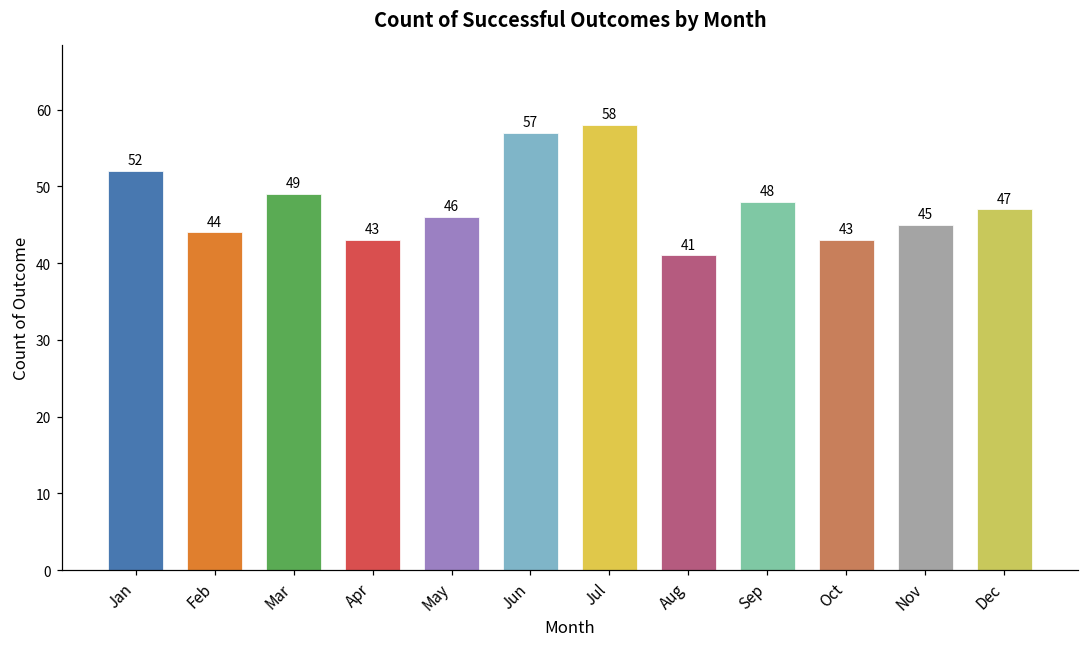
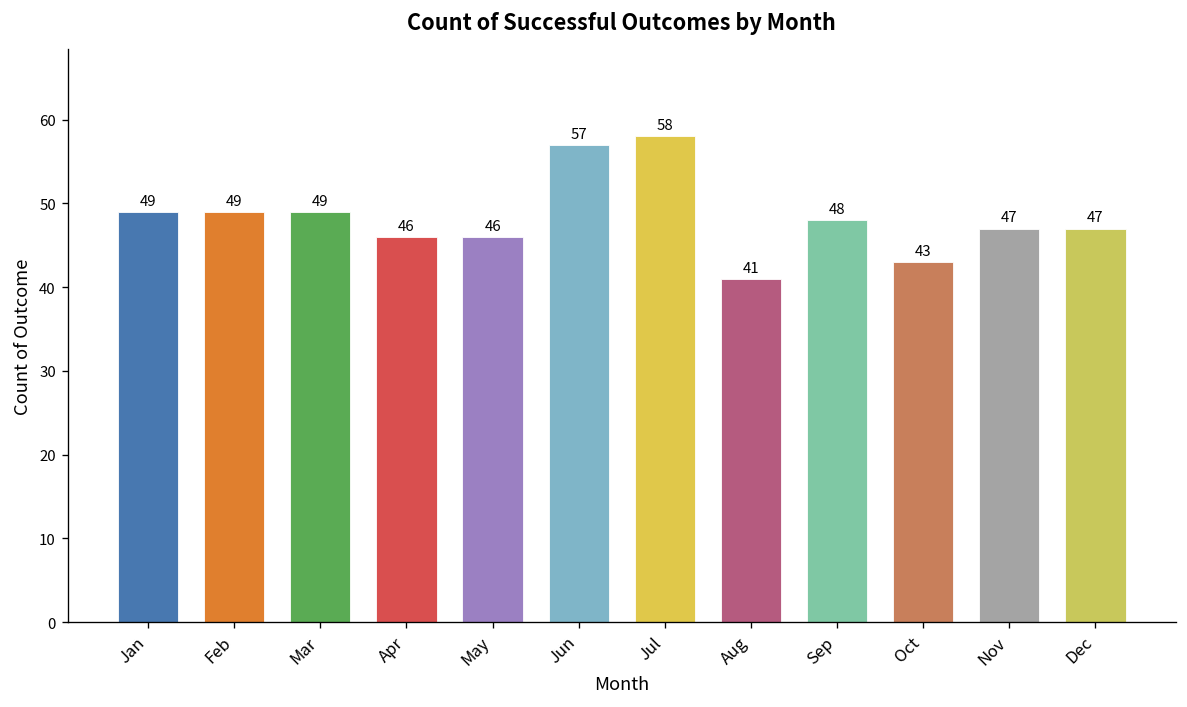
  {
-   "Jan": 52,
-   "Feb": 44,
+   "Jan": 49,
+   "Feb": 49,
    "Mar": 49,
-   "Apr": 43,
+   "Apr": 46,
    "May": 46,
    "Jun": 57,
    "Jul": 58,
    "Aug": 41,
    "Sep": 48,
    "Oct": 43,
-   "Nov": 45,
+   "Nov": 47,
    "Dec": 47
  }
